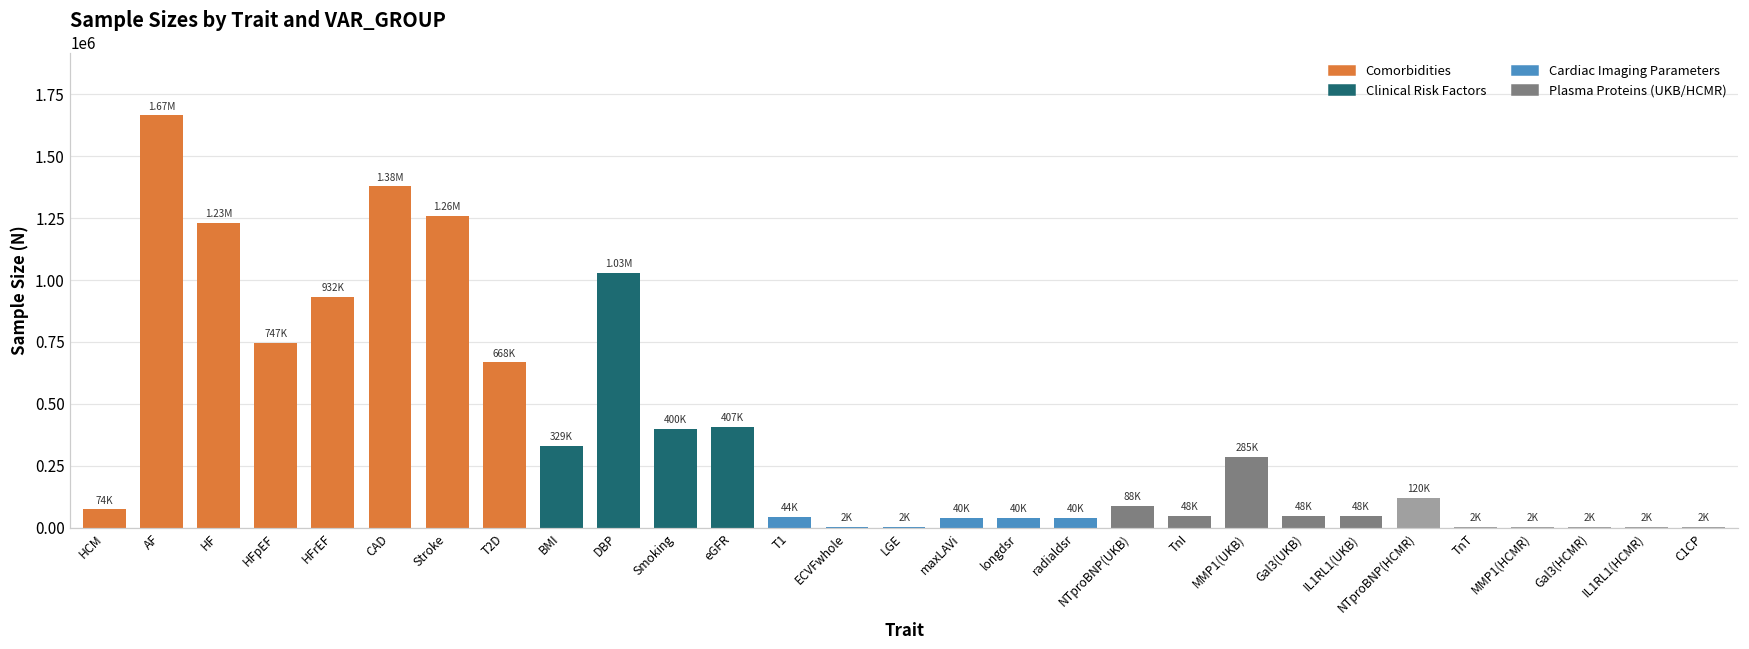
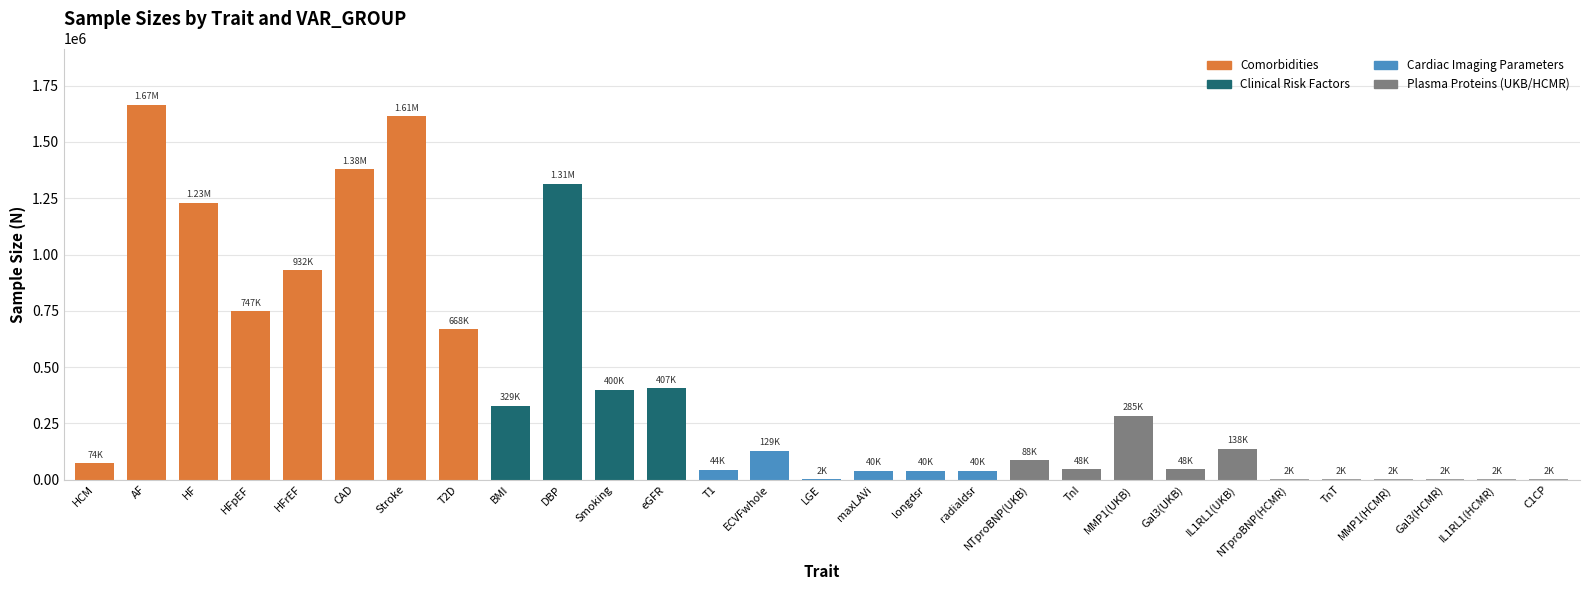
  {
    "HCM": "74K",
    "AF": "1.67M",
    "HF": "1.23M",
    "HFpEF": "747K",
    "HFrEF": "932K",
    "CAD": "1.38M",
-   "Stroke": "1.26M",
+   "Stroke": "1.61M",
    "T2D": "668K",
    "BMI": "329K",
-   "DBP": "1.03M",
+   "DBP": "1.31M",
    "Smoking": "400K",
    "eGFR": "407K",
    "T1": "44K",
-   "ECVFwhole": "2K",
+   "ECVFwhole": "129K",
    "LGE": "2K",
    "maxLAVi": "40K",
    "longdsr": "40K",
    "radialdsr": "40K",
    "NTproBNP(UKB)": "88K",
    "TnI": "48K",
    "MMP1(UKB)": "285K",
    "Gal3(UKB)": "48K",
-   "IL1RL1(UKB)": "48K",
-   "NTproBNP(HCMR)": "120K",
+   "IL1RL1(UKB)": "138K",
+   "NTproBNP(HCMR)": "2K",
    "TnT": "2K",
    "MMP1(HCMR)": "2K",
    "Gal3(HCMR)": "2K",
    "IL1RL1(HCMR)": "2K",
    "C1CP": "2K"
  }
